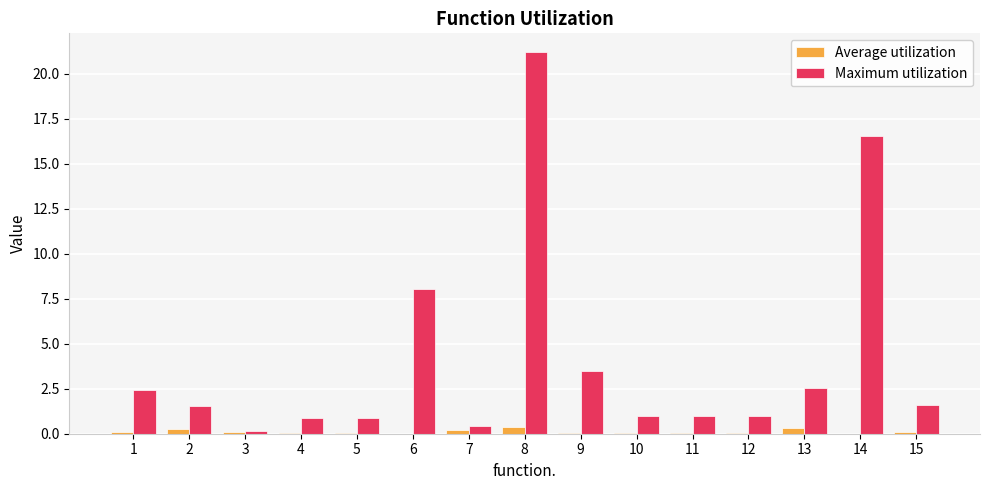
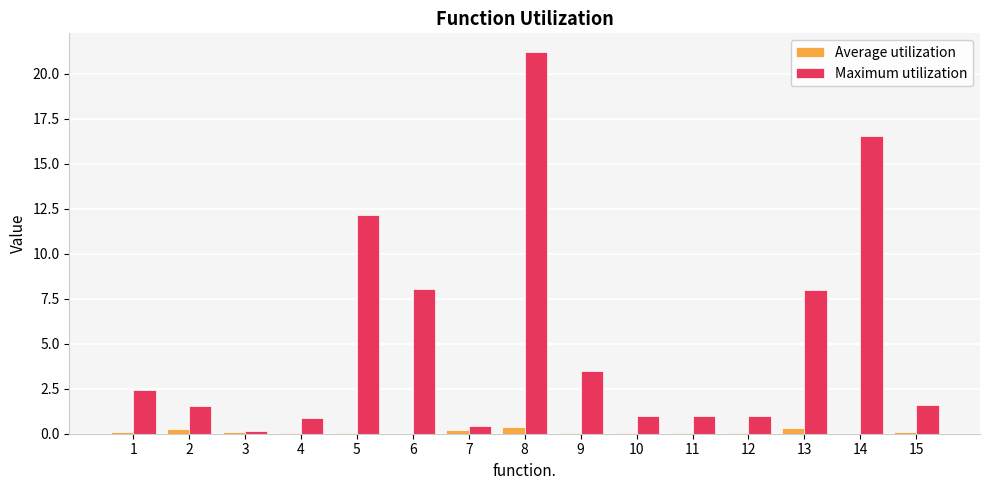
  {
    "Average utilization": {
      "2": 0.3,
      "7": 0.2,
      "8": 0.4,
      "13": 0.3
    },
    "Maximum utilization": {
      "1": 2.4,
      "2": 1.6,
      "3": 0.1,
      "4": 0.9,
-     "5": 0.9,
+     "5": 12.1,
      "6": 8.0,
      "7": 0.4,
      "8": 21.2,
      "9": 3.5,
      "10": 1.0,
      "11": 1.0,
      "12": 1.0,
-     "13": 2.5,
+     "13": 8.0,
      "14": 16.5,
      "15": 1.6
    }
  }
